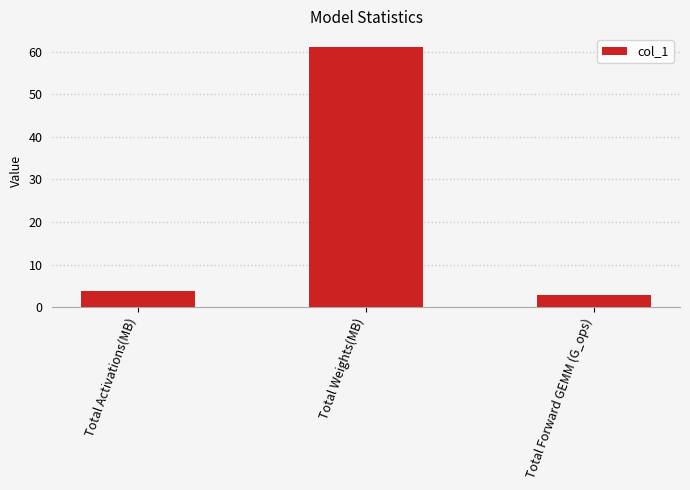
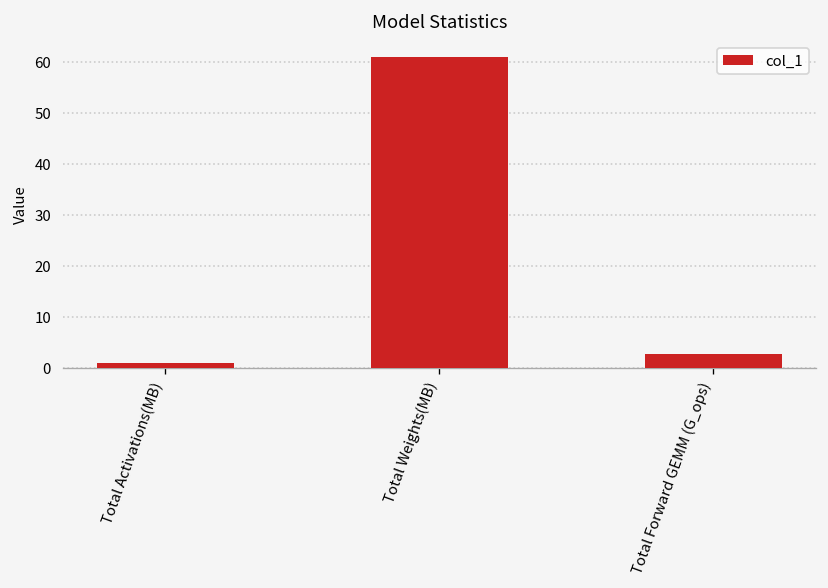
  {
-   "Total Activations(MB)": 4,
+   "Total Activations(MB)": 1,
    "Total Weights(MB)": 61,
    "Total Forward GEMM (G_ops)": 3
  }
